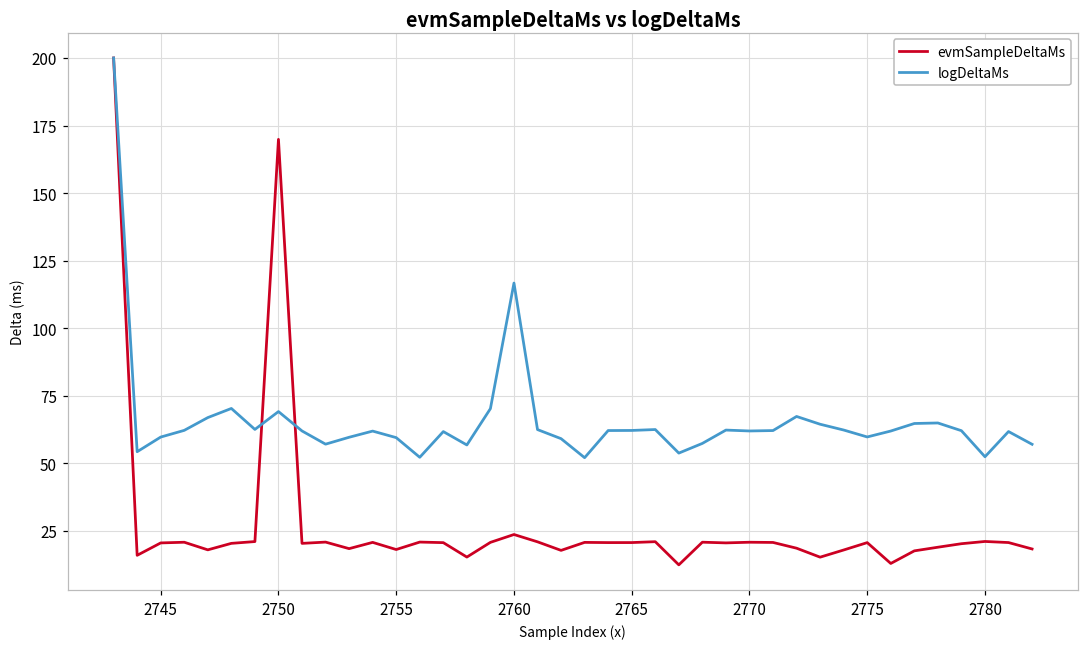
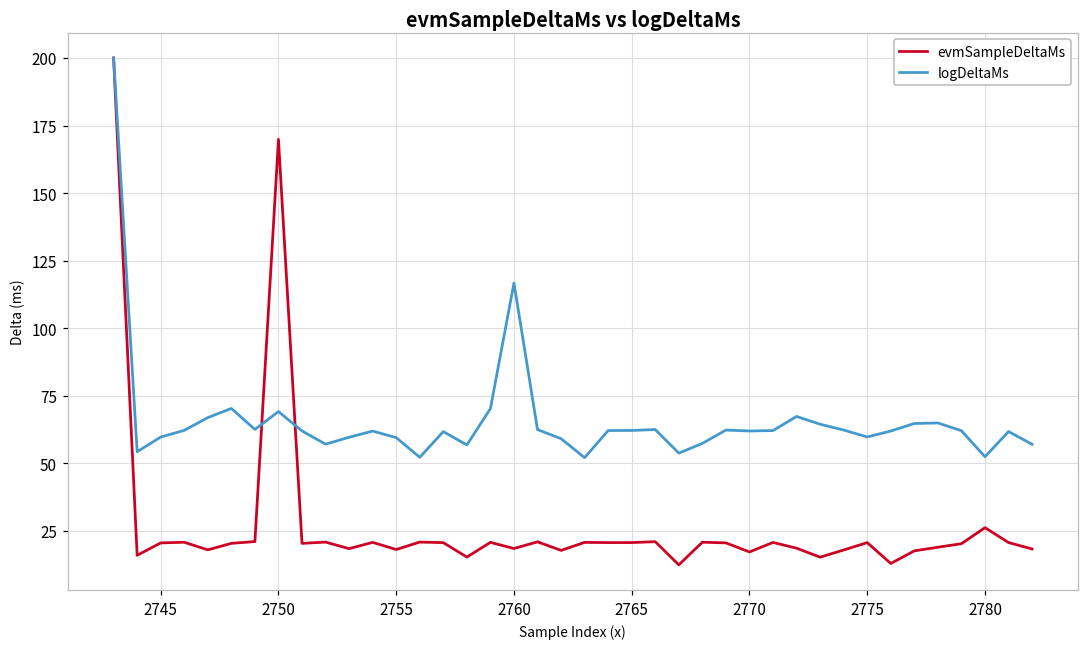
  {
    "evmSampleDeltaMs": {
      "2745": 21,
      "2750": 170,
      "2755": 18,
-     "2760": 24,
+     "2760": 18,
      "2765": 21,
-     "2770": 21,
+     "2770": 17,
      "2775": 21,
-     "2780": 21
+     "2780": 26
    },
    "logDeltaMs": {
      "2745": 60,
      "2750": 69,
      "2755": 60,
      "2760": 117,
      "2765": 62,
      "2770": 62,
      "2775": 60,
      "2780": 52
    }
  }
